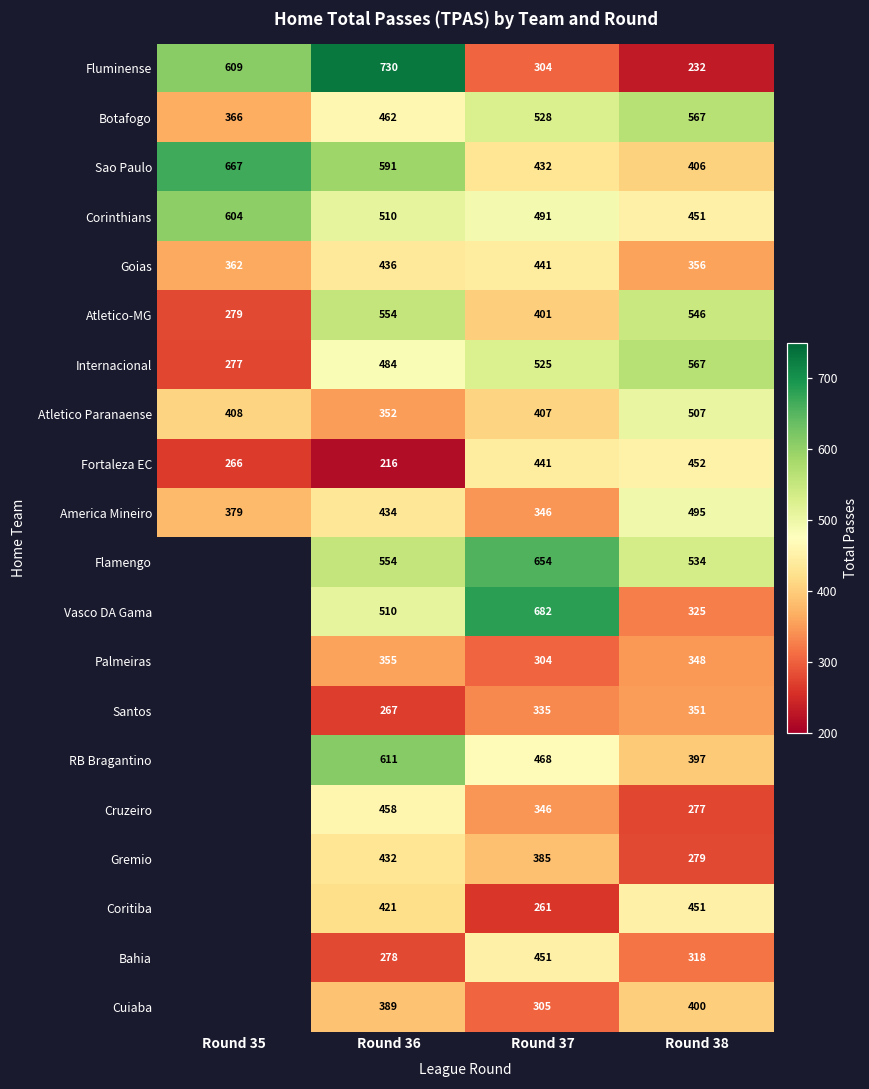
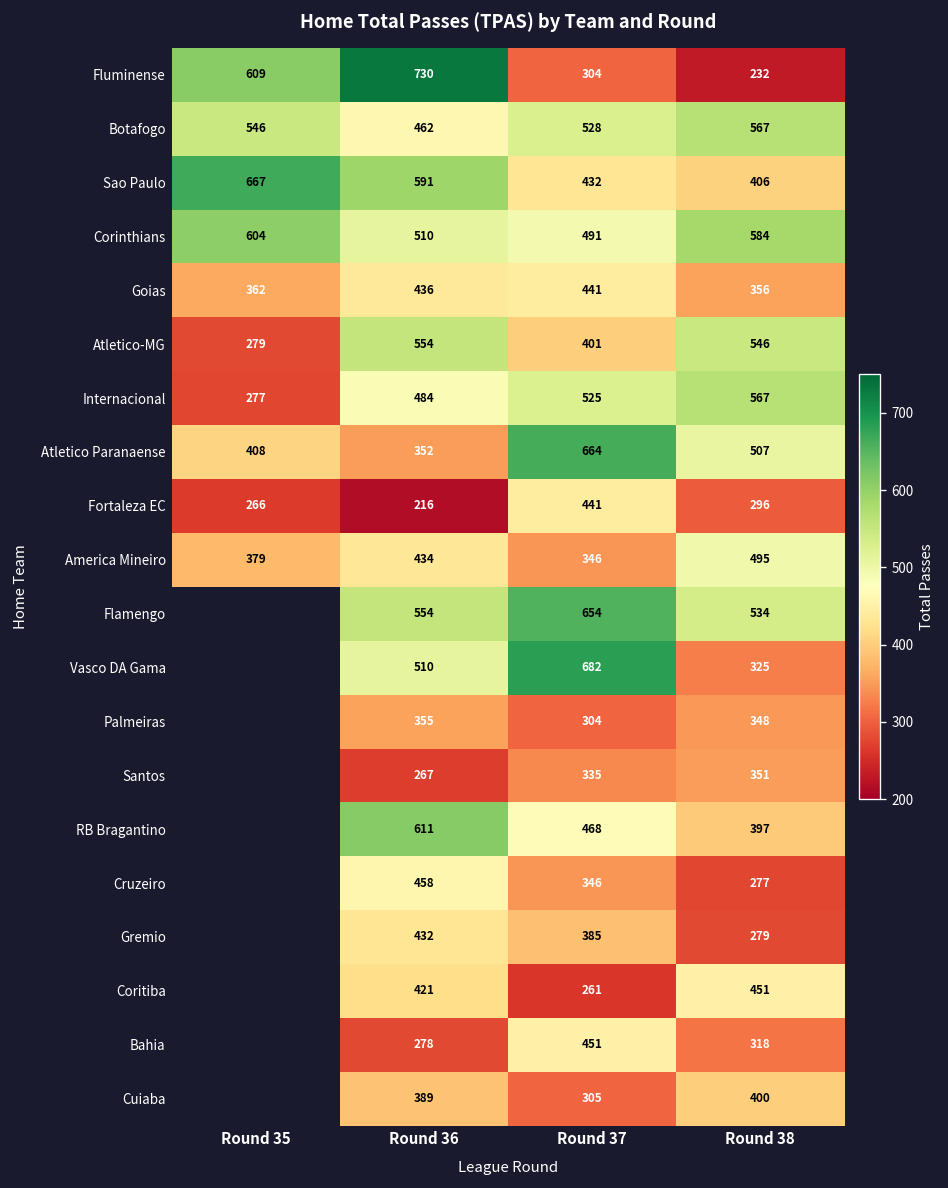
  {
    "Fluminense": {
      "Round 35": 609,
      "Round 36": 730,
      "Round 37": 304,
      "Round 38": 232
    },
    "Botafogo": {
-     "Round 35": 366,
+     "Round 35": 546,
      "Round 36": 462,
      "Round 37": 528,
      "Round 38": 567
    },
    "Sao Paulo": {
      "Round 35": 667,
      "Round 36": 591,
      "Round 37": 432,
      "Round 38": 406
    },
    "Corinthians": {
      "Round 35": 604,
      "Round 36": 510,
      "Round 37": 491,
-     "Round 38": 451
+     "Round 38": 584
    },
    "Goias": {
      "Round 35": 362,
      "Round 36": 436,
      "Round 37": 441,
      "Round 38": 356
    },
    "Atletico-MG": {
      "Round 35": 279,
      "Round 36": 554,
      "Round 37": 401,
      "Round 38": 546
    },
    "Internacional": {
      "Round 35": 277,
      "Round 36": 484,
      "Round 37": 525,
      "Round 38": 567
    },
    "Atletico Paranaense": {
      "Round 35": 408,
      "Round 36": 352,
-     "Round 37": 407,
+     "Round 37": 664,
      "Round 38": 507
    },
    "Fortaleza EC": {
      "Round 35": 266,
      "Round 36": 216,
      "Round 37": 441,
-     "Round 38": 452
+     "Round 38": 296
    },
    "America Mineiro": {
      "Round 35": 379,
      "Round 36": 434,
      "Round 37": 346,
      "Round 38": 495
    },
    "Flamengo": {
      "Round 36": 554,
      "Round 37": 654,
      "Round 38": 534
    },
    "Vasco DA Gama": {
      "Round 36": 510,
      "Round 37": 682,
      "Round 38": 325
    },
    "Palmeiras": {
      "Round 36": 355,
      "Round 37": 304,
      "Round 38": 348
    },
    "Santos": {
      "Round 36": 267,
      "Round 37": 335,
      "Round 38": 351
    },
    "RB Bragantino": {
      "Round 36": 611,
      "Round 37": 468,
      "Round 38": 397
    },
    "Cruzeiro": {
      "Round 36": 458,
      "Round 37": 346,
      "Round 38": 277
    },
    "Gremio": {
      "Round 36": 432,
      "Round 37": 385,
      "Round 38": 279
    },
    "Coritiba": {
      "Round 36": 421,
      "Round 37": 261,
      "Round 38": 451
    },
    "Bahia": {
      "Round 36": 278,
      "Round 37": 451,
      "Round 38": 318
    },
    "Cuiaba": {
      "Round 36": 389,
      "Round 37": 305,
      "Round 38": 400
    }
  }
